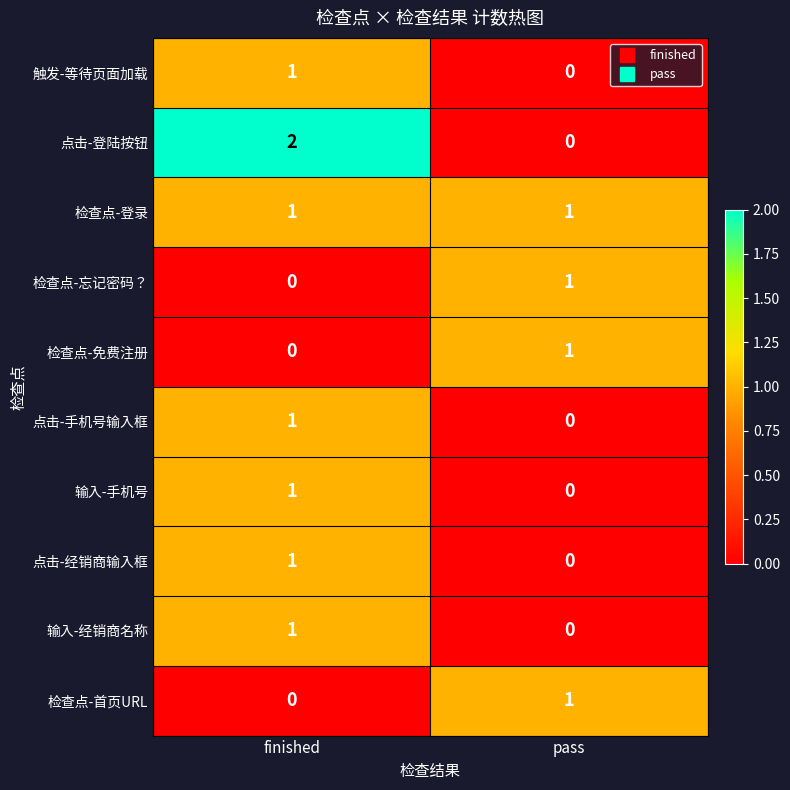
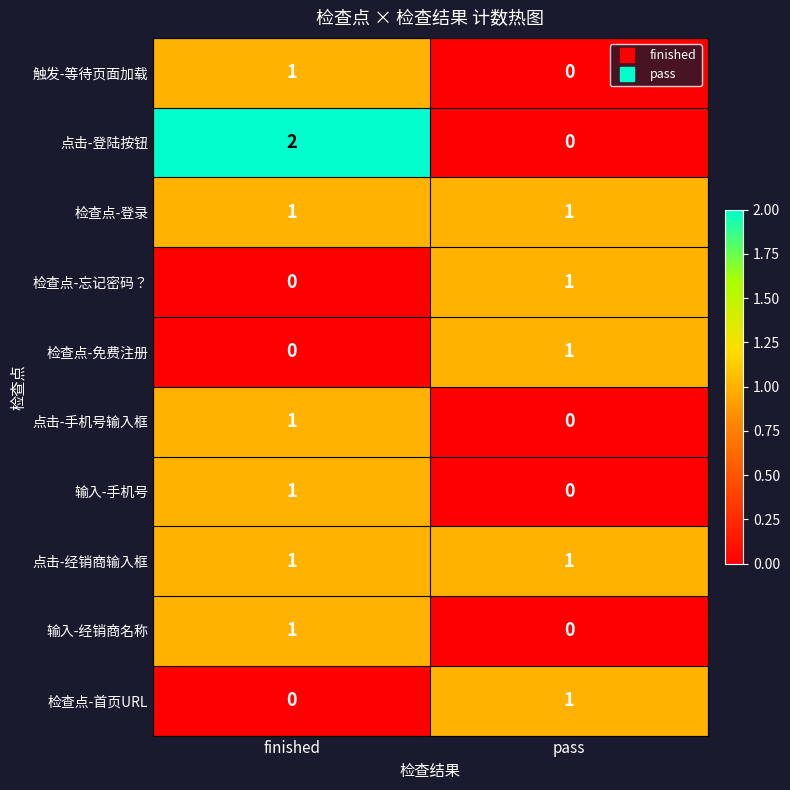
  {
    "触发-等待页面加载": {
      "finished": 1,
      "pass": 0
    },
    "点击-登陆按钮": {
      "finished": 2,
      "pass": 0
    },
    "检查点-登录": {
      "finished": 1,
      "pass": 1
    },
    "检查点-忘记密码？": {
      "finished": 0,
      "pass": 1
    },
    "检查点-免费注册": {
      "finished": 0,
      "pass": 1
    },
    "点击-手机号输入框": {
      "finished": 1,
      "pass": 0
    },
    "输入-手机号": {
      "finished": 1,
      "pass": 0
    },
    "点击-经销商输入框": {
      "finished": 1,
-     "pass": 0
+     "pass": 1
    },
    "输入-经销商名称": {
      "finished": 1,
      "pass": 0
    },
    "检查点-首页URL": {
      "finished": 0,
      "pass": 1
    }
  }
